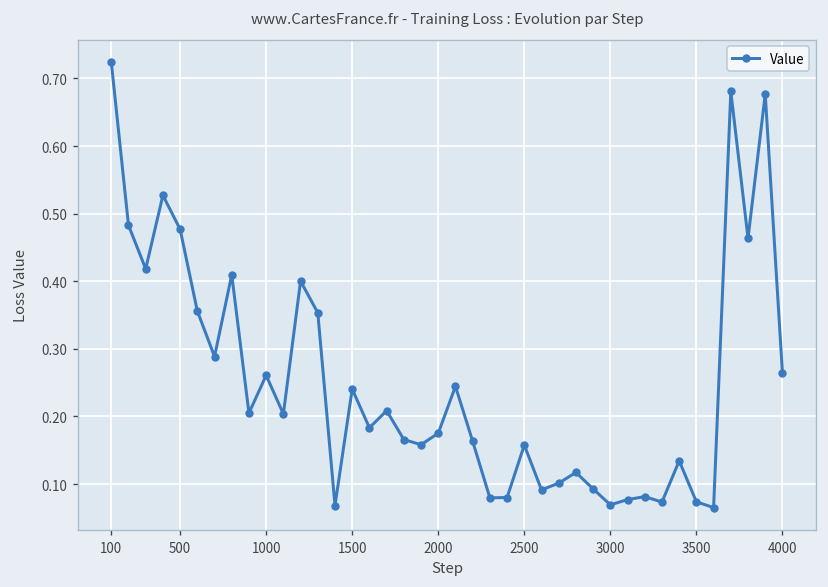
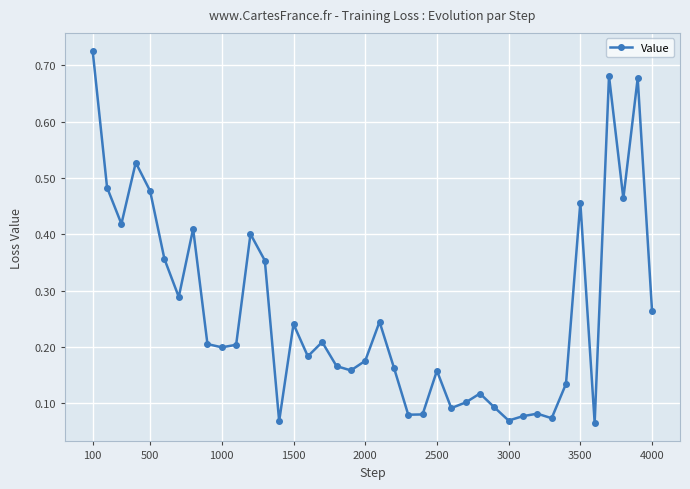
  {
    "100": 0.72,
    "500": 0.48,
-   "1000": 0.26,
+   "1000": 0.20,
    "1500": 0.24,
    "2000": 0.18,
    "2500": 0.16,
    "3000": 0.07,
-   "3500": 0.07,
+   "3500": 0.46,
    "4000": 0.26
  }
